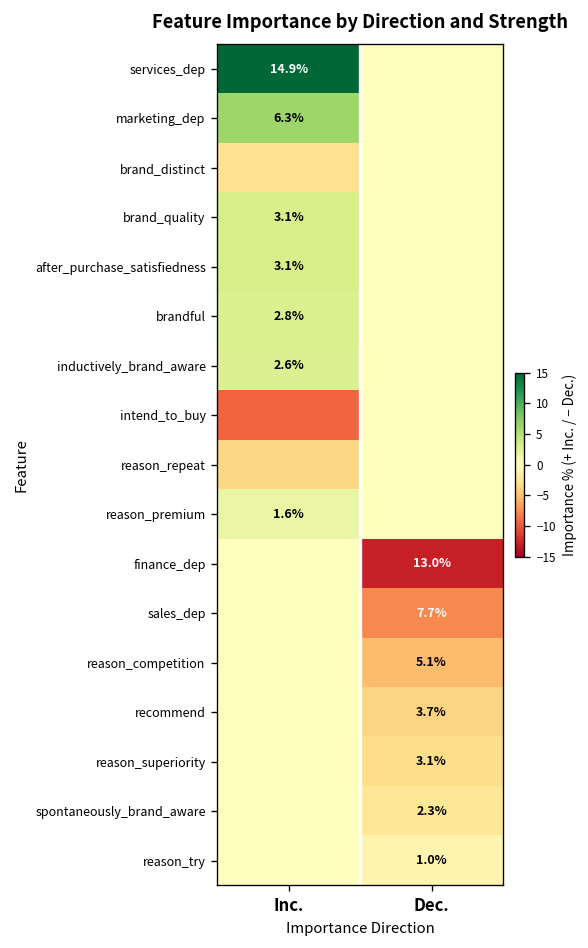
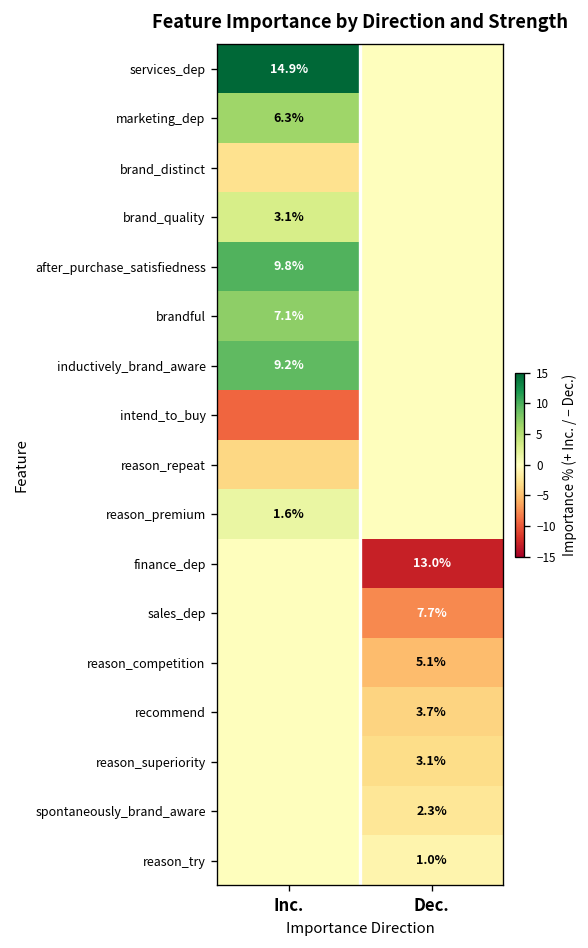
  {
    "services_dep": {
      "Inc.": "14.9%"
    },
    "marketing_dep": {
      "Inc.": "6.3%"
    },
    "brand_quality": {
      "Inc.": "3.1%"
    },
    "after_purchase_satisfiedness": {
-     "Inc.": "3.1%"
+     "Inc.": "9.8%"
    },
    "brandful": {
-     "Inc.": "2.8%"
+     "Inc.": "7.1%"
    },
    "inductively_brand_aware": {
-     "Inc.": "2.6%"
+     "Inc.": "9.2%"
    },
    "reason_premium": {
      "Inc.": "1.6%"
    },
    "finance_dep": {
      "Dec.": "13.0%"
    },
    "sales_dep": {
      "Dec.": "7.7%"
    },
    "reason_competition": {
      "Dec.": "5.1%"
    },
    "recommend": {
      "Dec.": "3.7%"
    },
    "reason_superiority": {
      "Dec.": "3.1%"
    },
    "spontaneously_brand_aware": {
      "Dec.": "2.3%"
    },
    "reason_try": {
      "Dec.": "1.0%"
    }
  }
